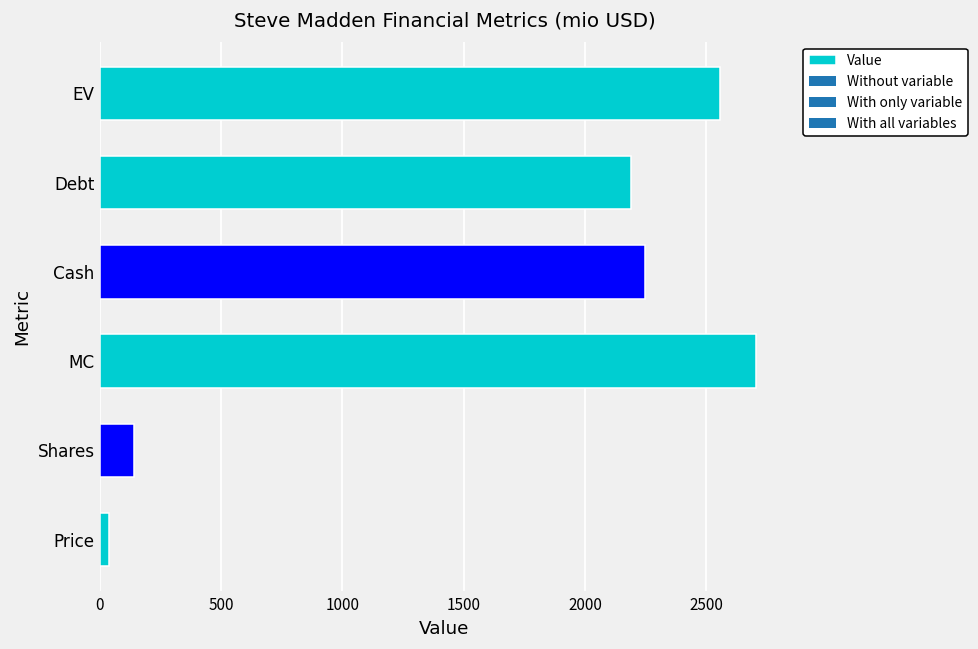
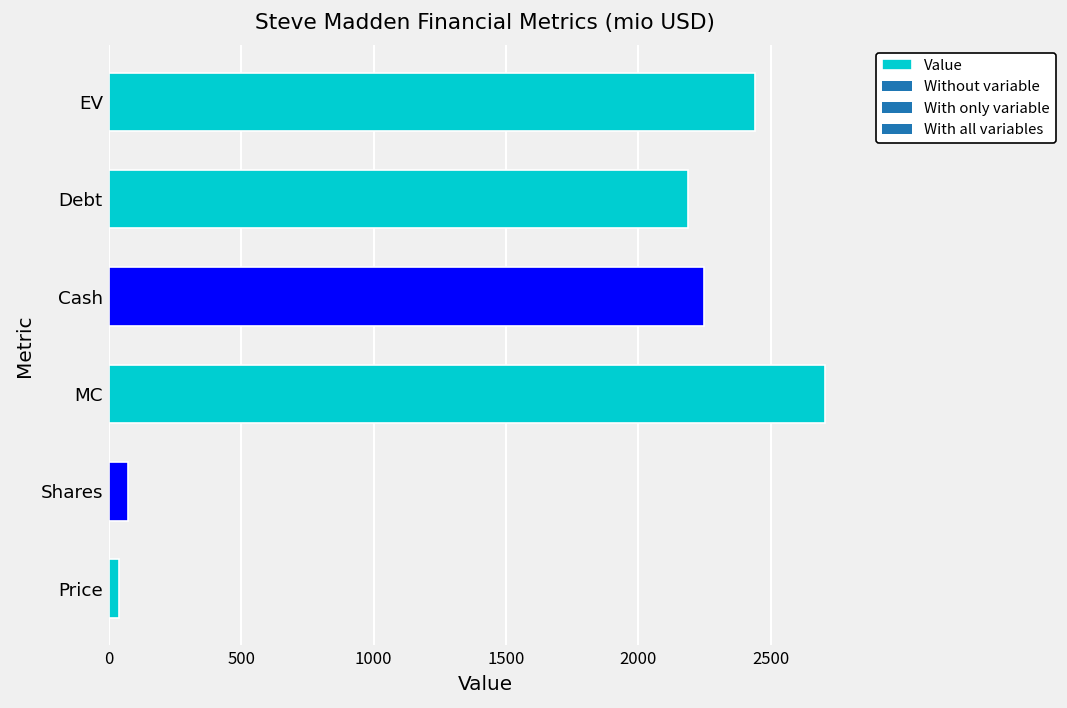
  {
-   "EV": 2560,
+   "EV": 2440,
    "Debt": 2190,
    "Cash": 2250,
    "MC": 2710,
-   "Shares": 140,
+   "Shares": 70,
    "Price": 40
  }
